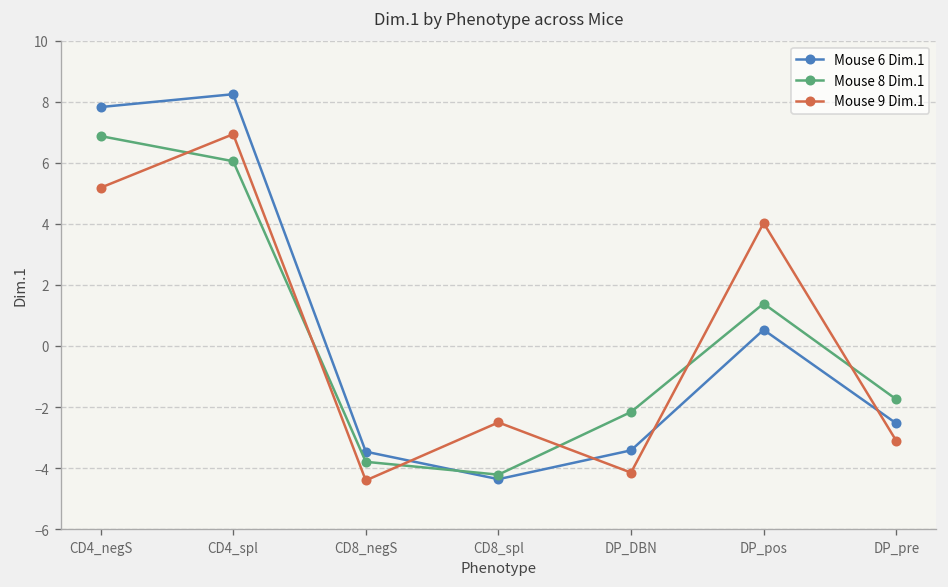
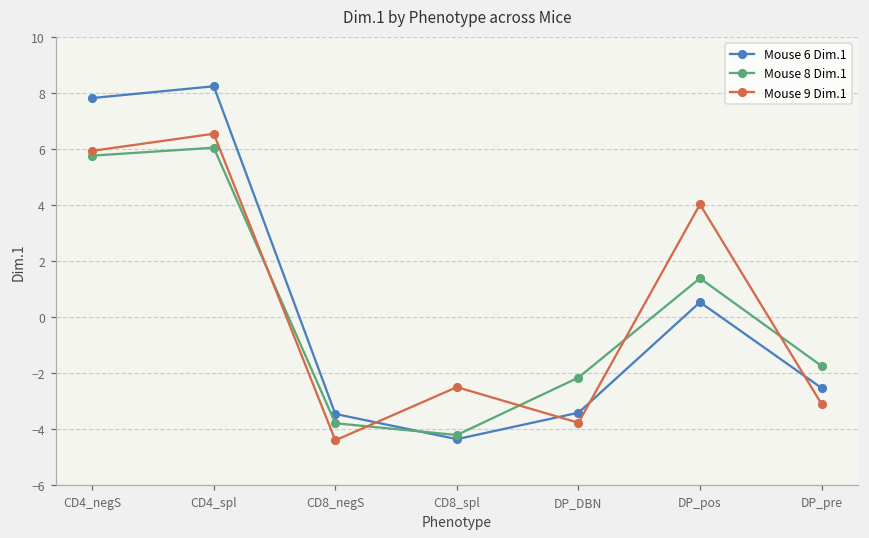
  {
    "Mouse 6 Dim.1": {
      "CD4_negS": 7.8,
      "CD4_spl": 8.3,
      "CD8_negS": -3.5,
      "CD8_spl": -4.4,
      "DP_DBN": -3.4,
      "DP_pos": 0.5,
      "DP_pre": -2.5
    },
    "Mouse 8 Dim.1": {
-     "CD4_negS": 6.9,
+     "CD4_negS": 5.8,
      "CD4_spl": 6.1,
      "CD8_negS": -3.8,
      "CD8_spl": -4.2,
      "DP_DBN": -2.2,
      "DP_pos": 1.4,
      "DP_pre": -1.7
    },
    "Mouse 9 Dim.1": {
-     "CD4_negS": 5.2,
-     "CD4_spl": 6.9,
+     "CD4_negS": 5.9,
+     "CD4_spl": 6.6,
      "CD8_negS": -4.4,
      "CD8_spl": -2.5,
-     "DP_DBN": -4.2,
+     "DP_DBN": -3.8,
      "DP_pos": 4.0,
      "DP_pre": -3.1
    }
  }
